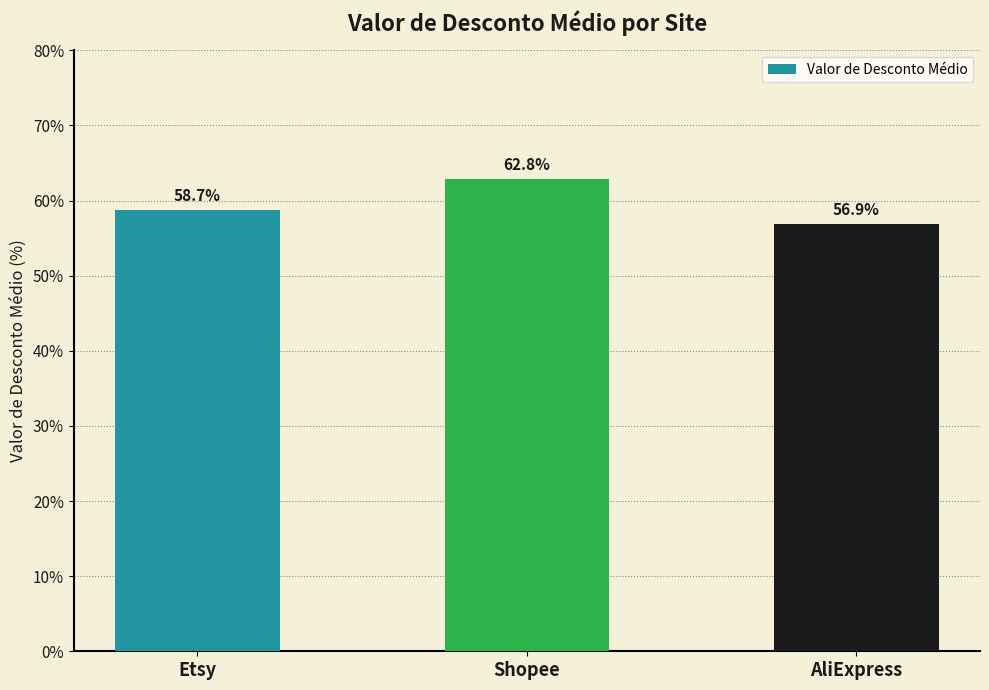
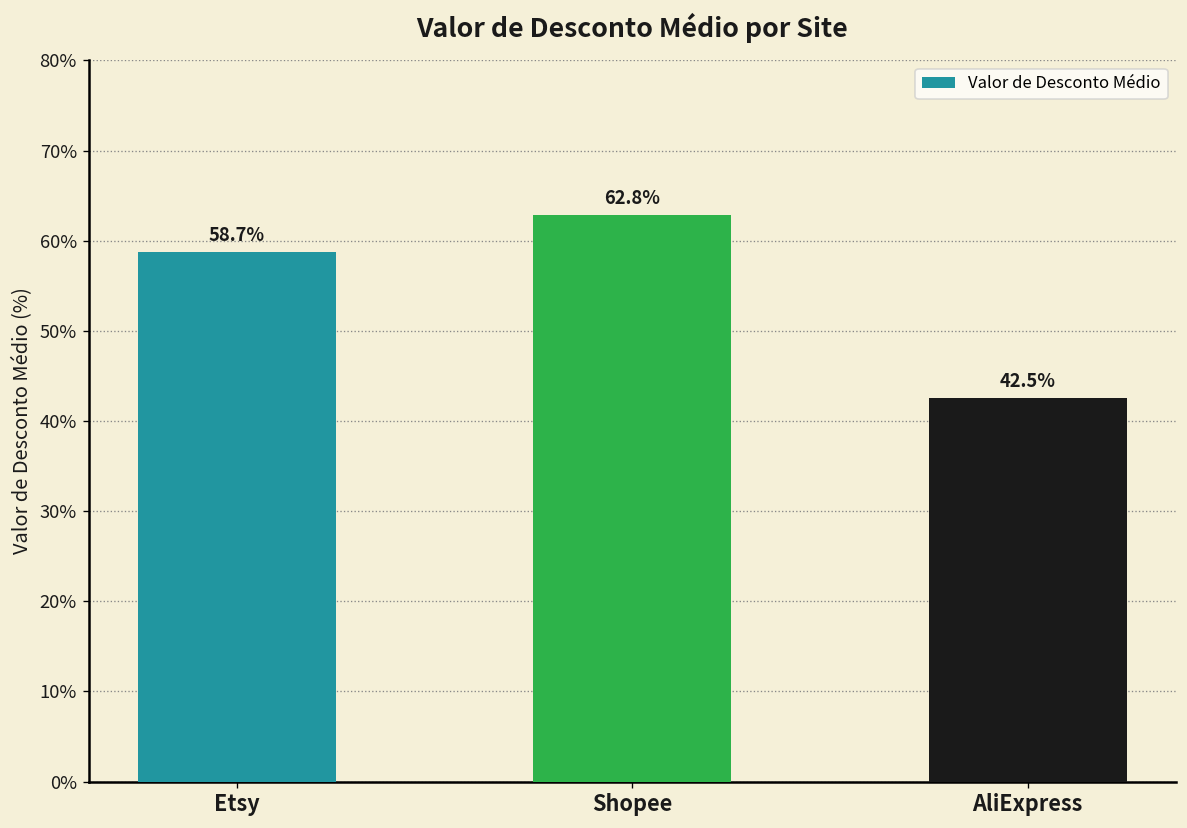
  {
    "Etsy": "58.7%",
    "Shopee": "62.8%",
-   "AliExpress": "56.9%"
+   "AliExpress": "42.5%"
  }
